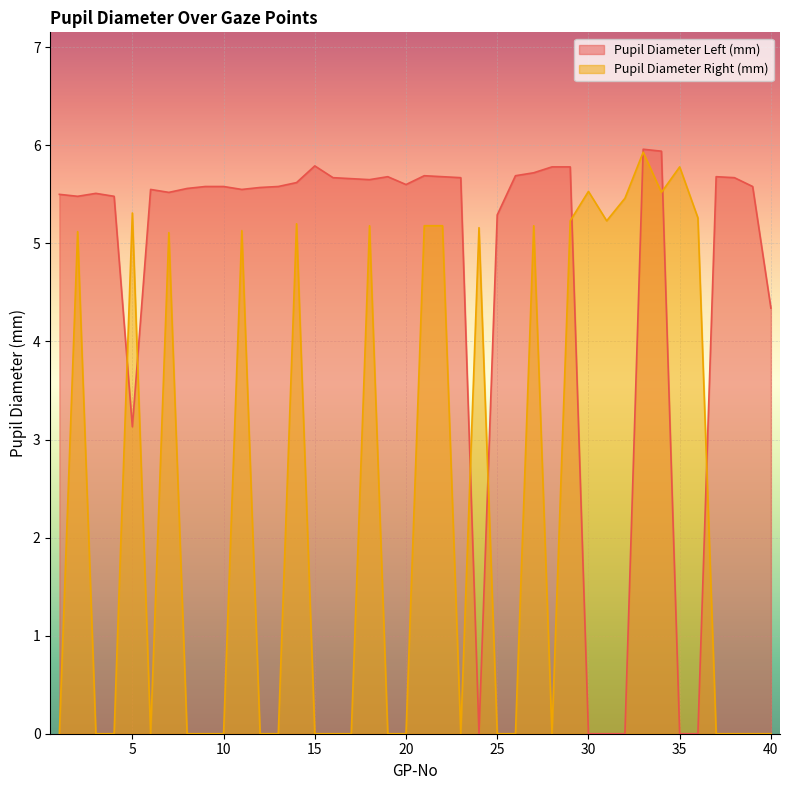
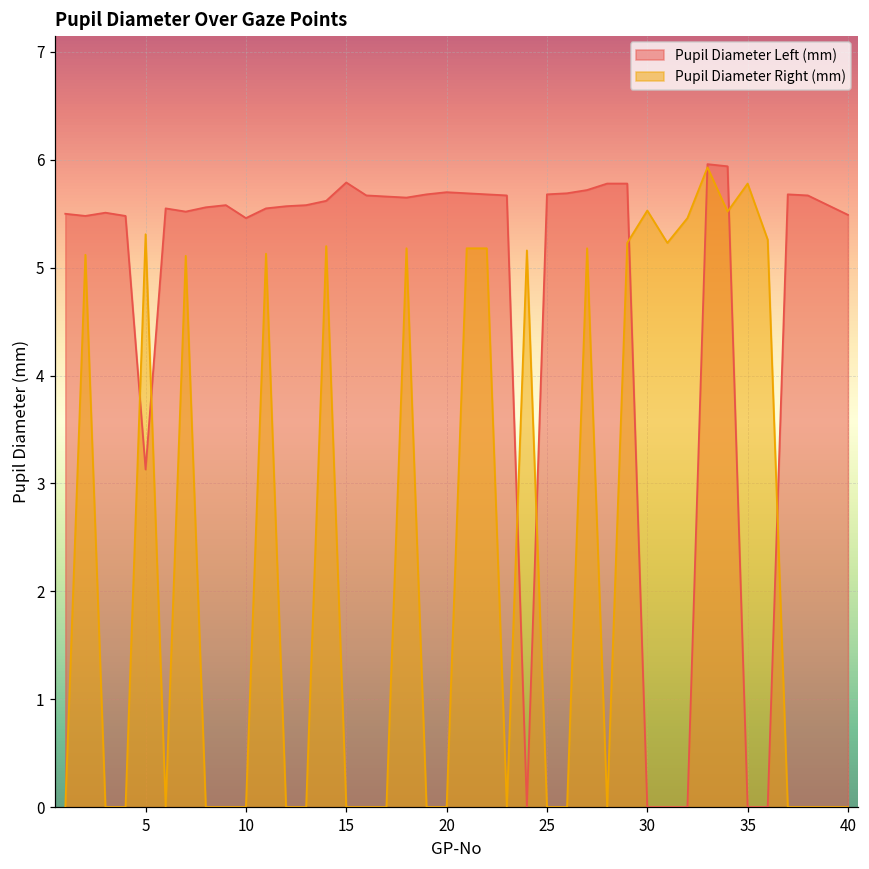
  {
    "Pupil Diameter Left (mm)": {
      "5": 3.1,
-     "10": 5.6,
+     "10": 5.5,
      "15": 5.8,
-     "20": 5.6,
-     "25": 5.3,
+     "20": 5.7,
+     "25": 5.7,
      "30": 0.0,
      "35": 0.0,
-     "40": 4.3
+     "40": 5.5
    },
    "Pupil Diameter Right (mm)": {
      "5": 5.3,
      "10": 0.0,
      "15": 0.0,
      "20": 0.0,
      "25": 0.0,
      "30": 5.5,
      "35": 5.8,
      "40": 0.0
    }
  }
